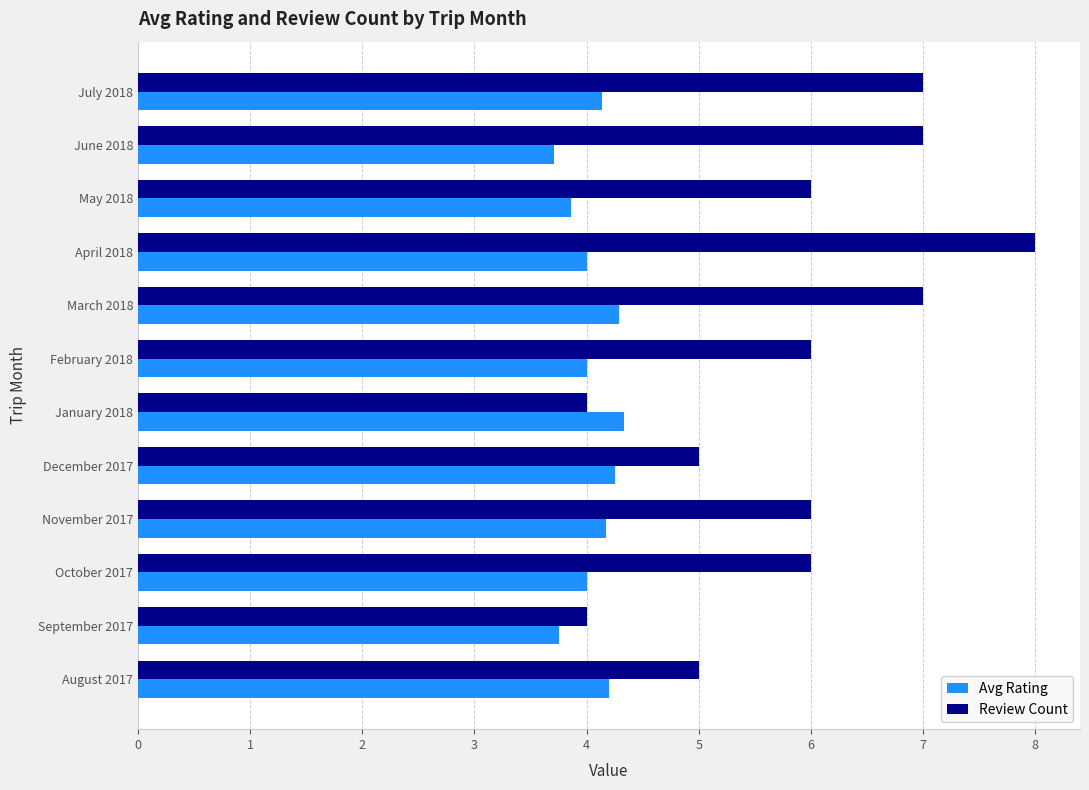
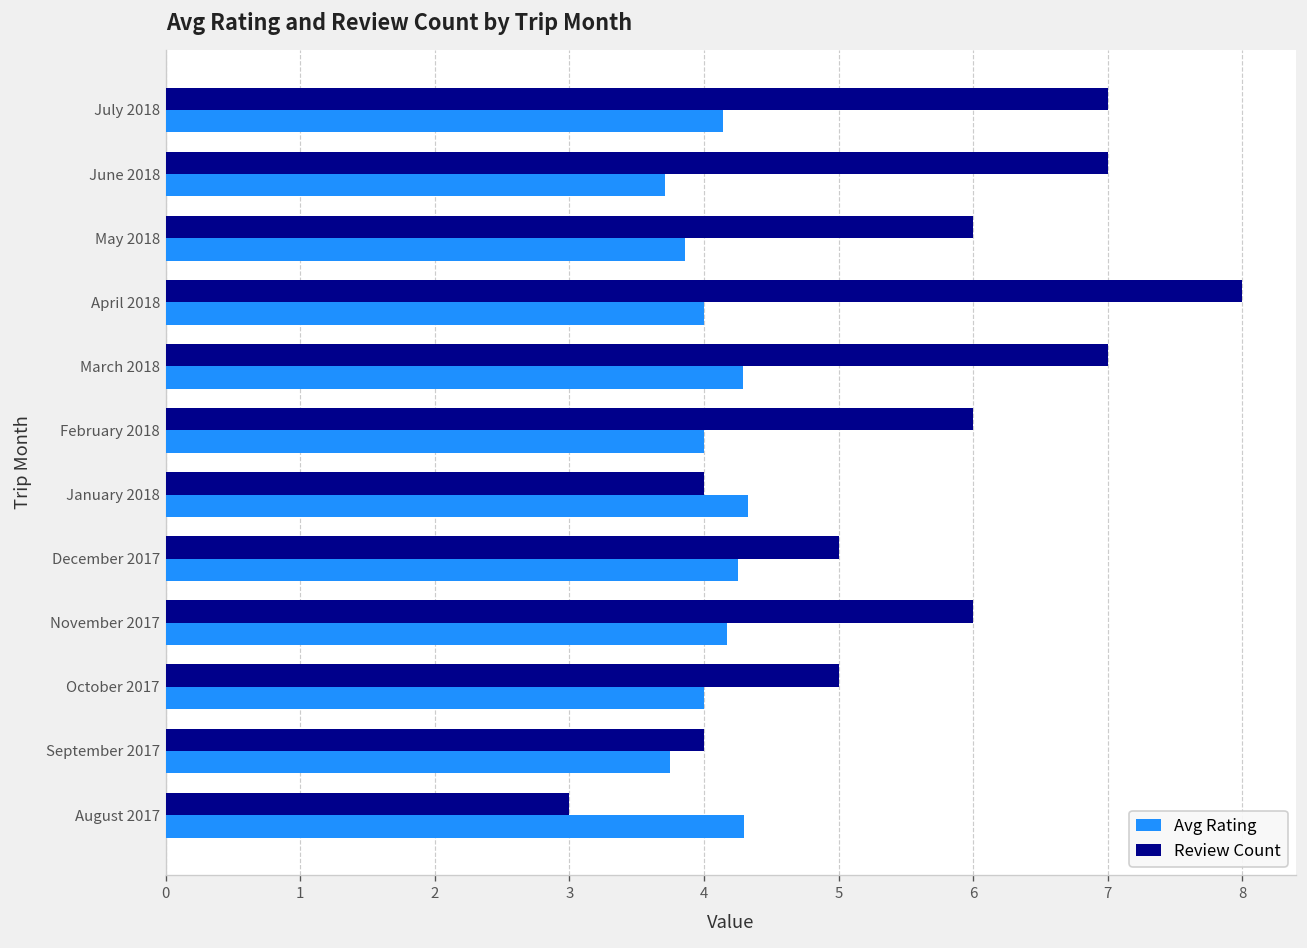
  {
    "Avg Rating": {
      "July 2018": 4.14,
      "June 2018": 3.7,
      "May 2018": 3.86,
      "April 2018": 4.0,
      "March 2018": 4.3,
      "February 2018": 4.0,
      "January 2018": 4.33,
      "December 2017": 4.25,
      "November 2017": 4.17,
      "October 2017": 4.0,
      "September 2017": 3.75,
-     "August 2017": 4.2
+     "August 2017": 4.3
    },
    "Review Count": {
      "July 2018": 7,
      "June 2018": 7,
      "May 2018": 6,
      "April 2018": 8,
      "March 2018": 7,
      "February 2018": 6,
      "January 2018": 4,
      "December 2017": 5,
      "November 2017": 6,
-     "October 2017": 6,
+     "October 2017": 5,
      "September 2017": 4,
-     "August 2017": 5
+     "August 2017": 3
    }
  }
